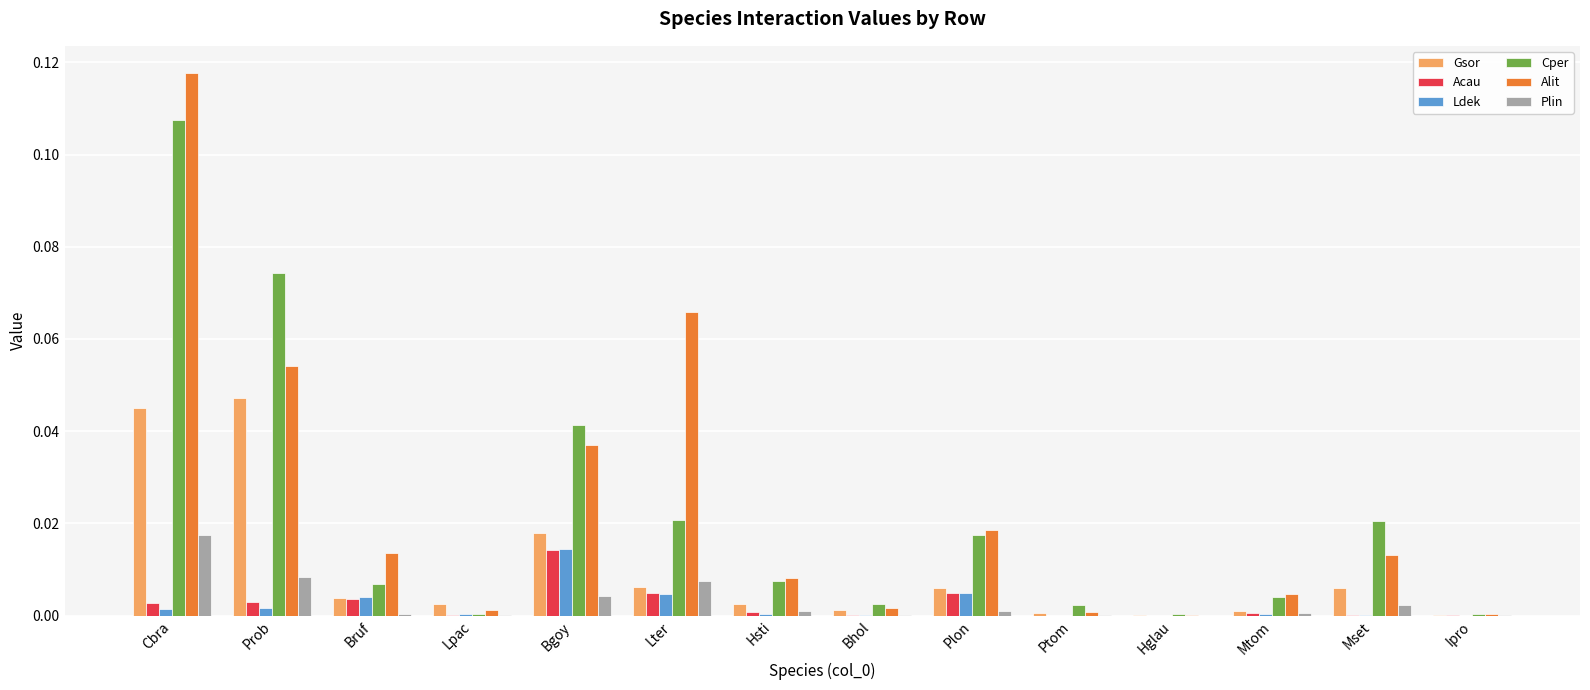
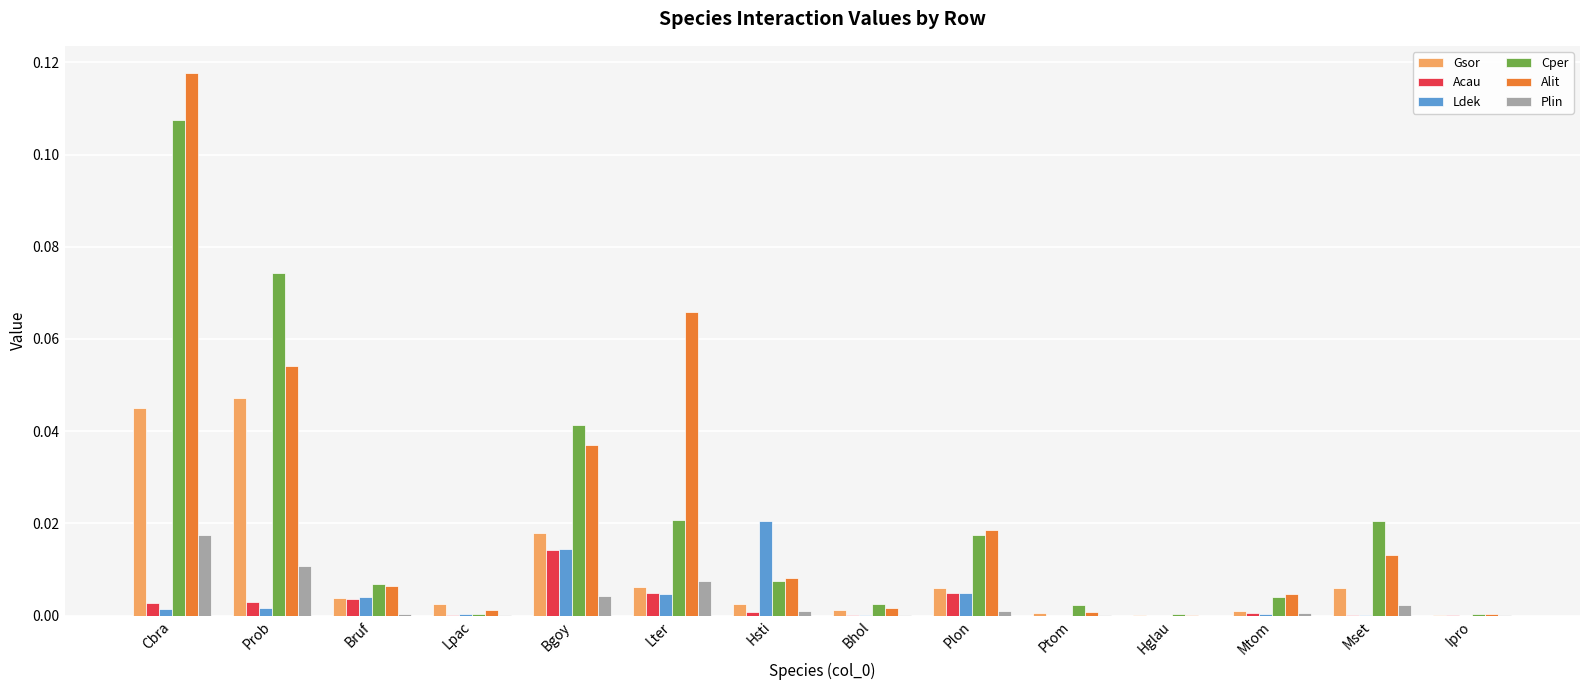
  {
    "Gsor": {
      "Cbra": 0.045,
      "Prob": 0.047,
      "Bruf": 0.004,
      "Lpac": 0.003,
      "Bgoy": 0.018,
      "Lter": 0.006,
      "Hsti": 0.003,
      "Bhol": 0.001,
      "Plon": 0.006,
      "Ptom": 0.001,
      "Mtom": 0.001,
      "Mset": 0.006
    },
    "Acau": {
      "Cbra": 0.003,
      "Prob": 0.003,
      "Bruf": 0.003,
      "Bgoy": 0.014,
      "Lter": 0.005,
      "Hsti": 0.001,
      "Plon": 0.005
    },
    "Ldek": {
      "Cbra": 0.001,
      "Prob": 0.002,
      "Bruf": 0.004,
      "Bgoy": 0.015,
      "Lter": 0.005,
-     "Hsti": 0.000,
+     "Hsti": 0.021,
      "Plon": 0.005
    },
    "Cper": {
      "Cbra": 0.107,
      "Prob": 0.074,
      "Bruf": 0.007,
      "Bgoy": 0.041,
      "Lter": 0.021,
      "Hsti": 0.007,
      "Bhol": 0.003,
      "Plon": 0.017,
      "Ptom": 0.002,
      "Mtom": 0.004,
      "Mset": 0.021
    },
    "Alit": {
      "Cbra": 0.118,
      "Prob": 0.054,
-     "Bruf": 0.014,
+     "Bruf": 0.006,
      "Lpac": 0.001,
      "Bgoy": 0.037,
      "Lter": 0.066,
      "Hsti": 0.008,
      "Bhol": 0.002,
      "Plon": 0.018,
      "Ptom": 0.001,
      "Mtom": 0.005,
      "Mset": 0.013
    },
    "Plin": {
      "Cbra": 0.017,
-     "Prob": 0.008,
+     "Prob": 0.011,
      "Bgoy": 0.004,
      "Lter": 0.008,
      "Hsti": 0.001,
      "Plon": 0.001,
      "Mset": 0.002
    }
  }
